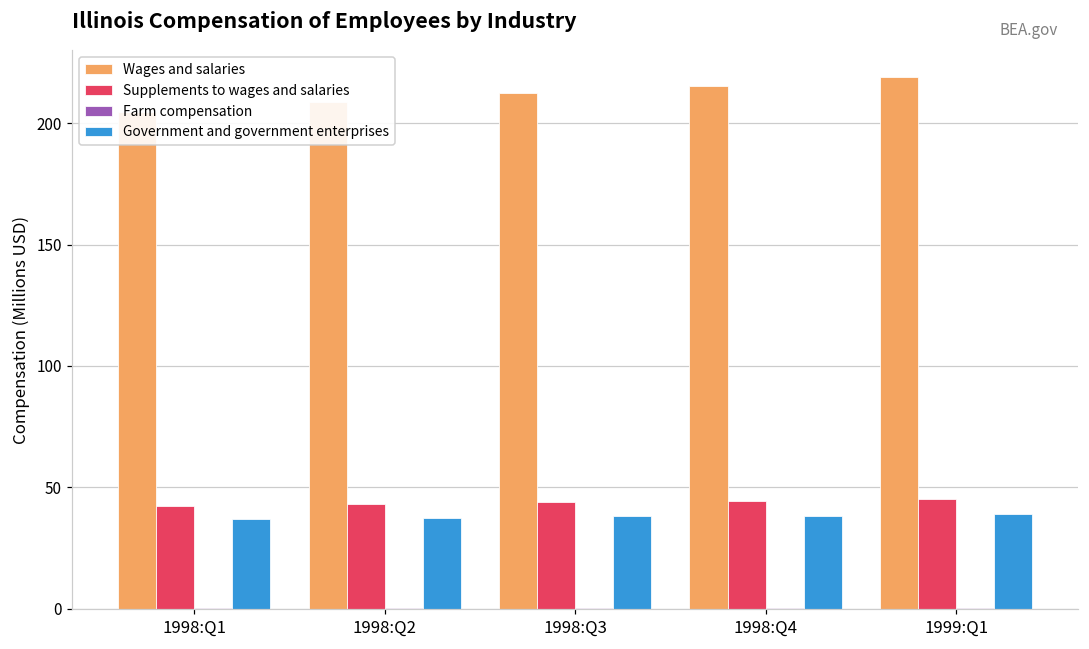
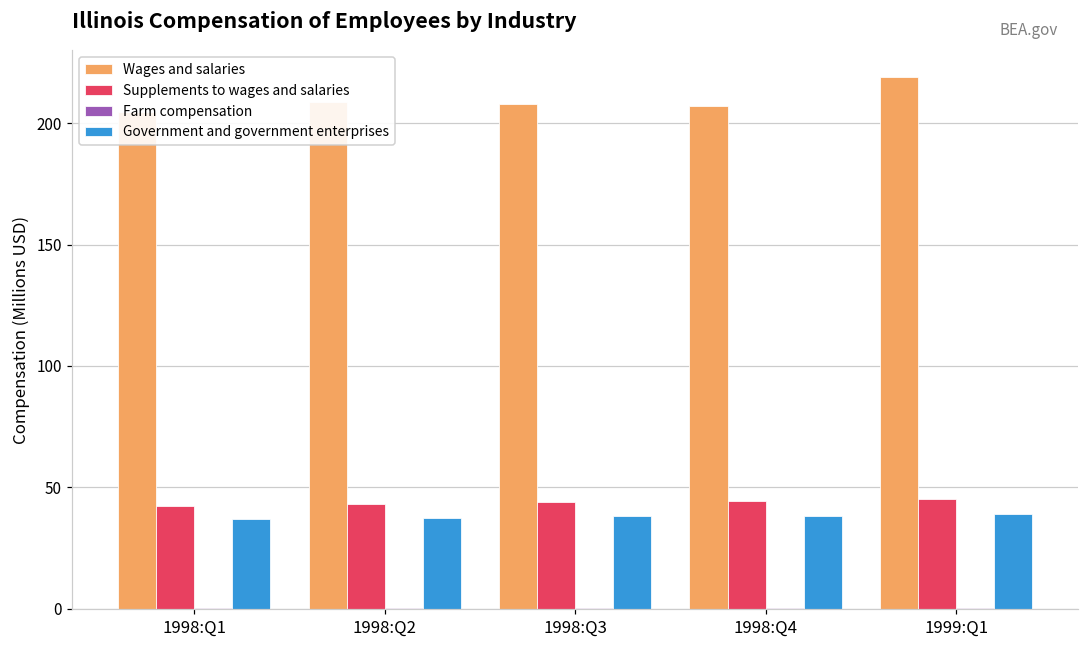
  {
    "Wages and salaries": {
-     "1998:Q3": 212,
-     "1998:Q4": 216,
+     "1998:Q3": 208,
+     "1998:Q4": 207,
      "1999:Q1": 219
    },
    "Supplements to wages and salaries": {
      "1998:Q1": 42,
      "1998:Q2": 43,
      "1998:Q3": 44,
      "1998:Q4": 44,
      "1999:Q1": 45
    },
    "Government and government enterprises": {
      "1998:Q1": 37,
      "1998:Q2": 37,
      "1998:Q3": 38,
      "1998:Q4": 38,
      "1999:Q1": 39
    }
  }
